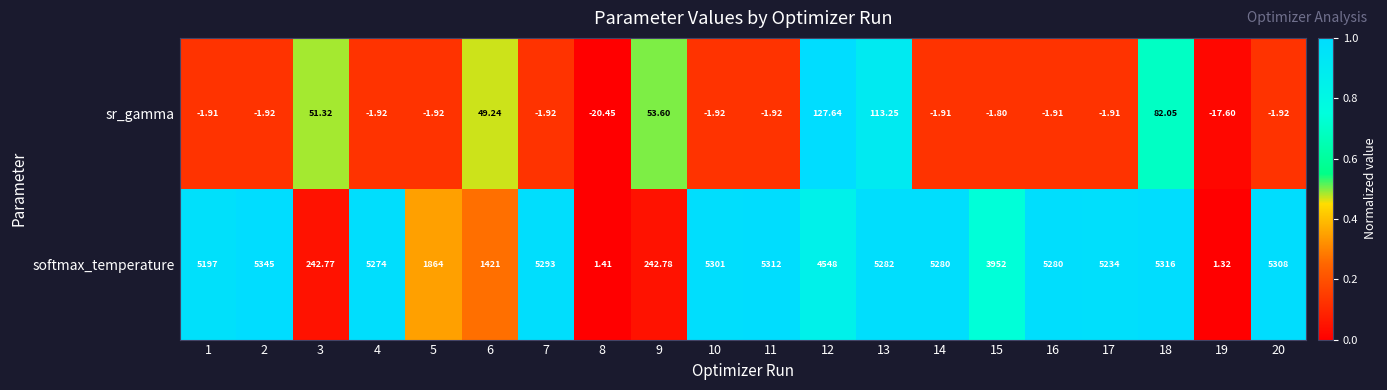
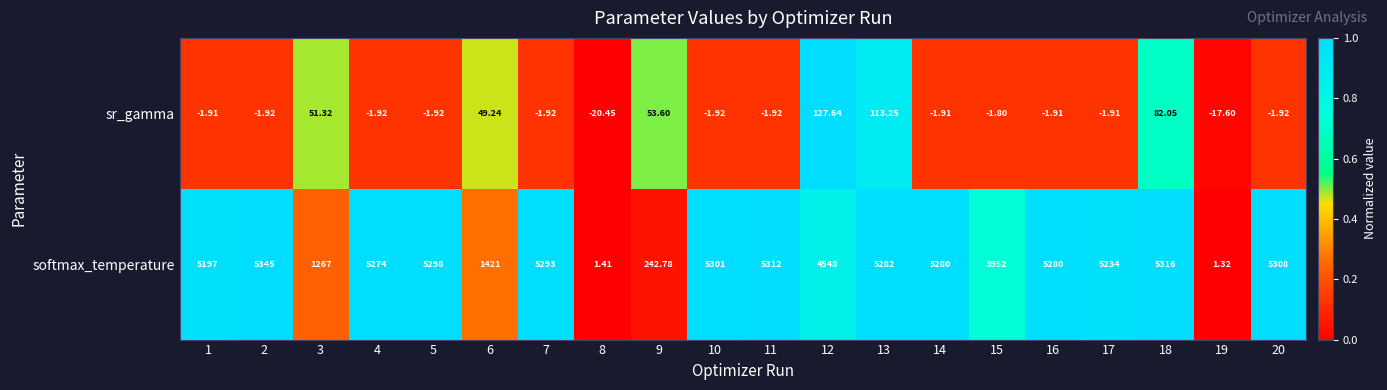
  {
    "sr_gamma": {
      "1": -1.91,
      "2": -1.92,
      "3": 51.32,
      "4": -1.92,
      "5": -1.92,
      "6": 49.24,
      "7": -1.92,
      "8": -20.45,
      "9": 53.60,
      "10": -1.92,
      "11": -1.92,
      "12": 127.64,
      "13": 113.25,
      "14": -1.91,
      "15": -1.80,
      "16": -1.91,
      "17": -1.91,
      "18": 82.05,
      "19": -17.60,
      "20": -1.92
    },
    "softmax_temperature": {
      "1": 5197,
      "2": 5345,
-     "3": 242.77,
+     "3": 1267,
      "4": 5274,
-     "5": 1864,
+     "5": 5298,
      "6": 1421,
      "7": 5293,
      "8": 1.41,
      "9": 242.78,
      "10": 5301,
      "11": 5312,
      "12": 4548,
      "13": 5282,
      "14": 5280,
      "15": 3952,
      "16": 5280,
      "17": 5234,
      "18": 5316,
      "19": 1.32,
      "20": 5308
    }
  }
